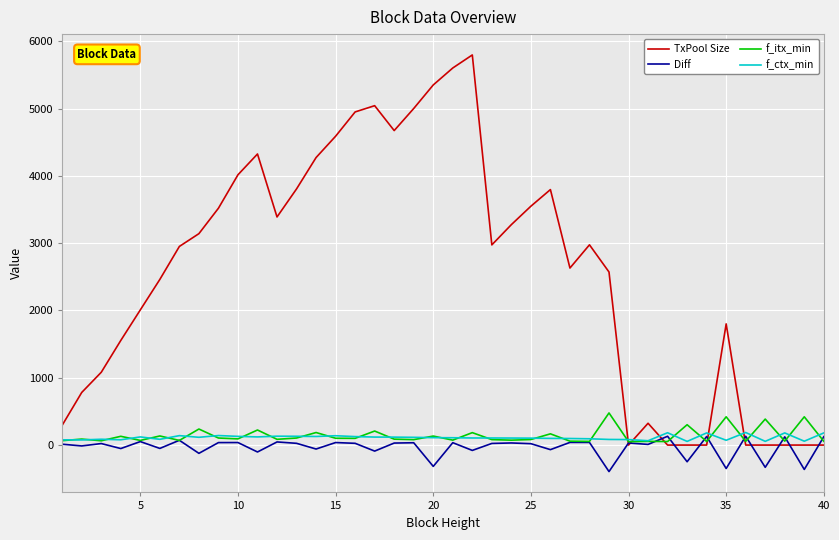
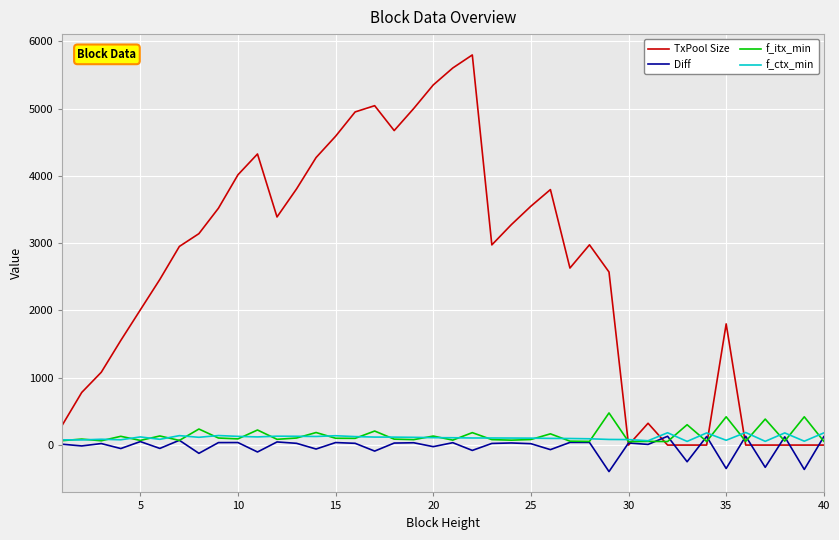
  {
    "TxPool Size": {
      "5": 2000,
      "10": 4000,
      "15": 4600,
      "20": 5400,
      "25": 3600,
      "35": 1800,
      "40": 0
    },
    "Diff": {
      "10": 0,
      "15": 0,
-     "20": -300,
+     "20": 0,
      "25": 0,
      "35": -300,
      "40": 100
    },
    "f_itx_min": {
      "35": 400,
      "40": 100
    },
    "f_ctx_min": {
      "5": 100,
      "35": 100,
      "40": 200
    }
  }
